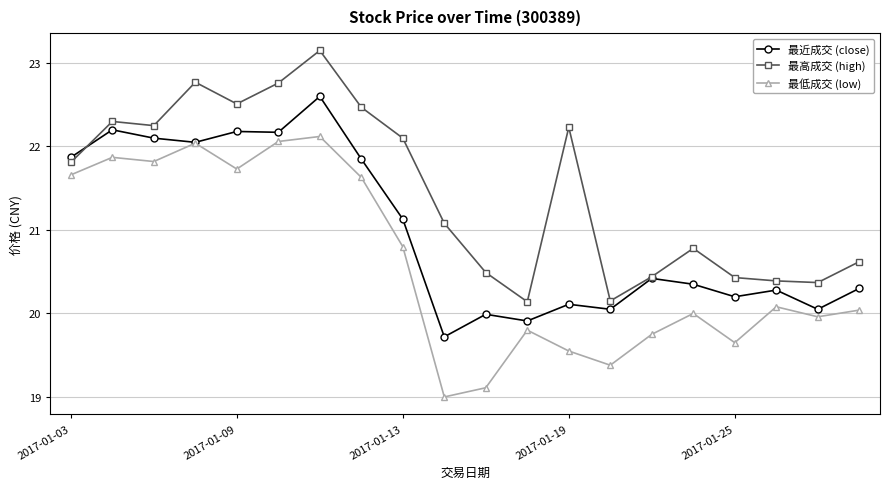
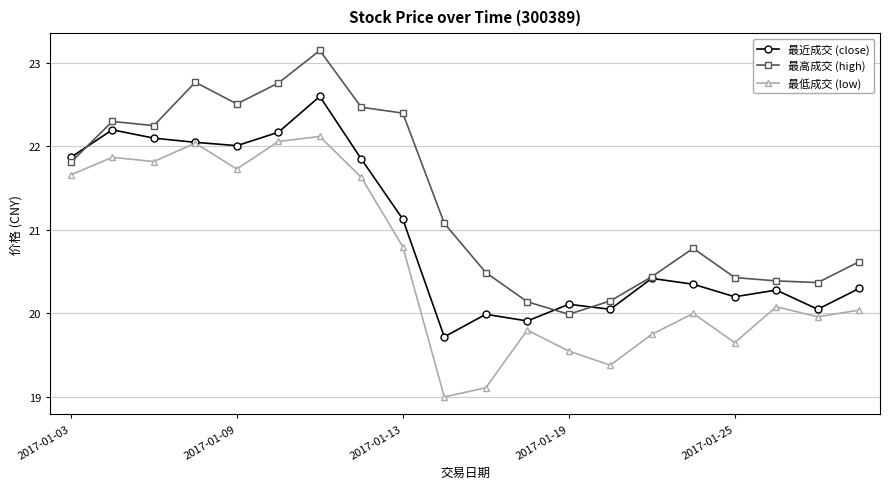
  {
    "最近成交 (close)": {
      "2017-01-03": 21.9,
-     "2017-01-09": 22.2,
+     "2017-01-09": 22.0,
      "2017-01-13": 21.1,
      "2017-01-19": 20.1,
      "2017-01-25": 20.2
    },
    "最高成交 (high)": {
      "2017-01-03": 21.8,
      "2017-01-09": 22.5,
-     "2017-01-13": 22.1,
-     "2017-01-19": 22.2,
+     "2017-01-13": 22.4,
+     "2017-01-19": 20.0,
      "2017-01-25": 20.4
    },
    "最低成交 (low)": {
      "2017-01-03": 21.7,
      "2017-01-09": 21.7,
      "2017-01-13": 20.8,
      "2017-01-19": 19.6,
      "2017-01-25": 19.7
    }
  }
